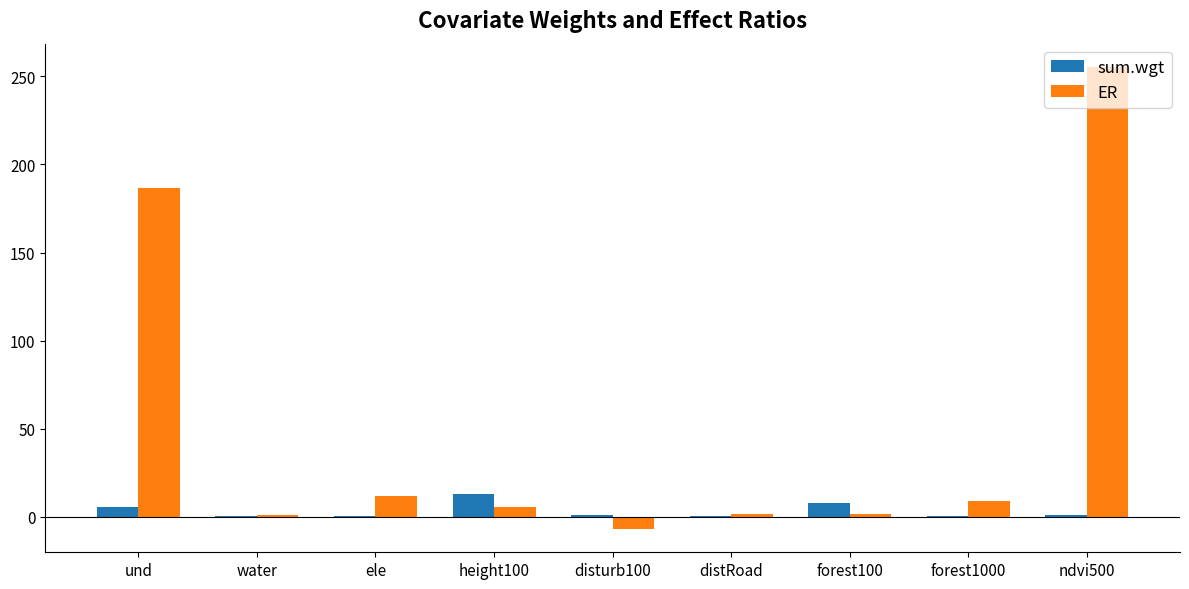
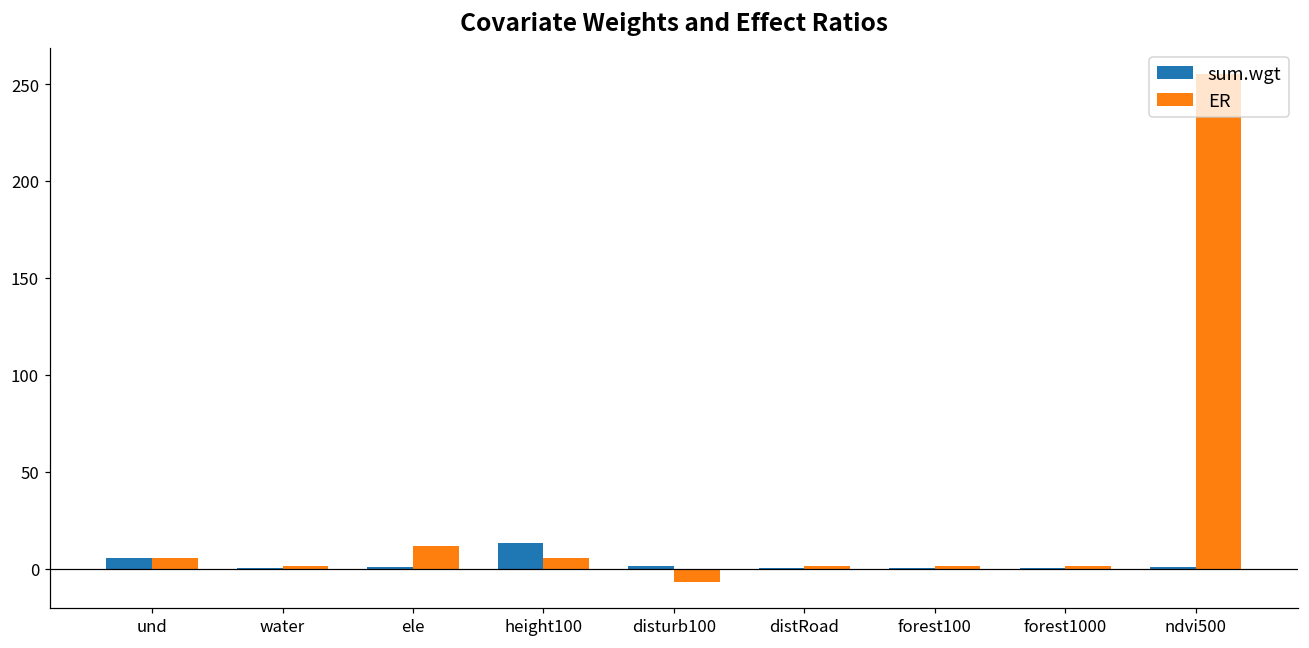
  {
    "sum.wgt": {
      "und": 6,
      "height100": 13,
-     "forest100": 8
+     "forest100": 1
    },
    "ER": {
-     "und": 187,
+     "und": 5,
      "ele": 12,
      "height100": 5,
      "disturb100": -7,
      "distRoad": 1,
-     "forest1000": 9
+     "forest1000": 1
    }
  }
